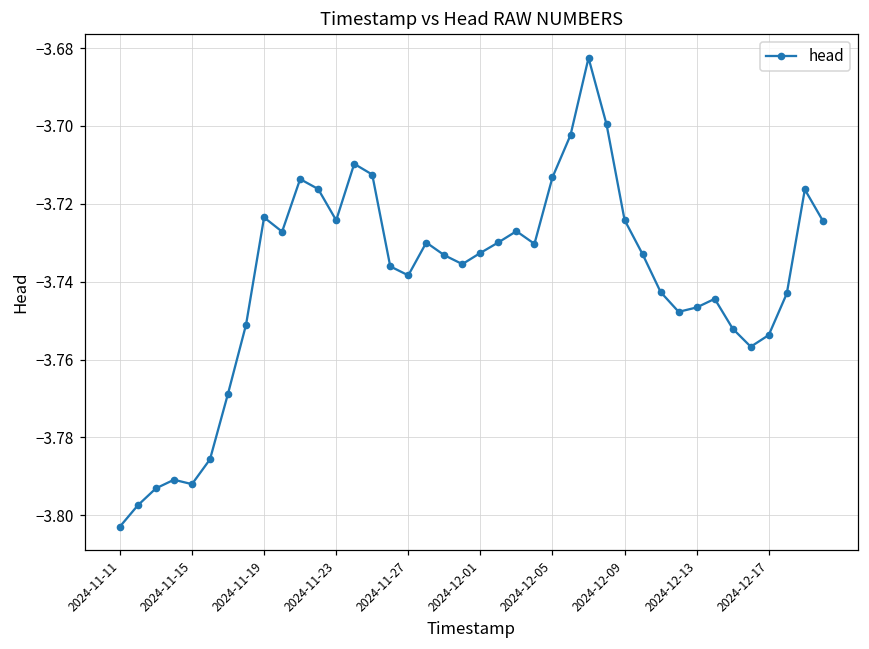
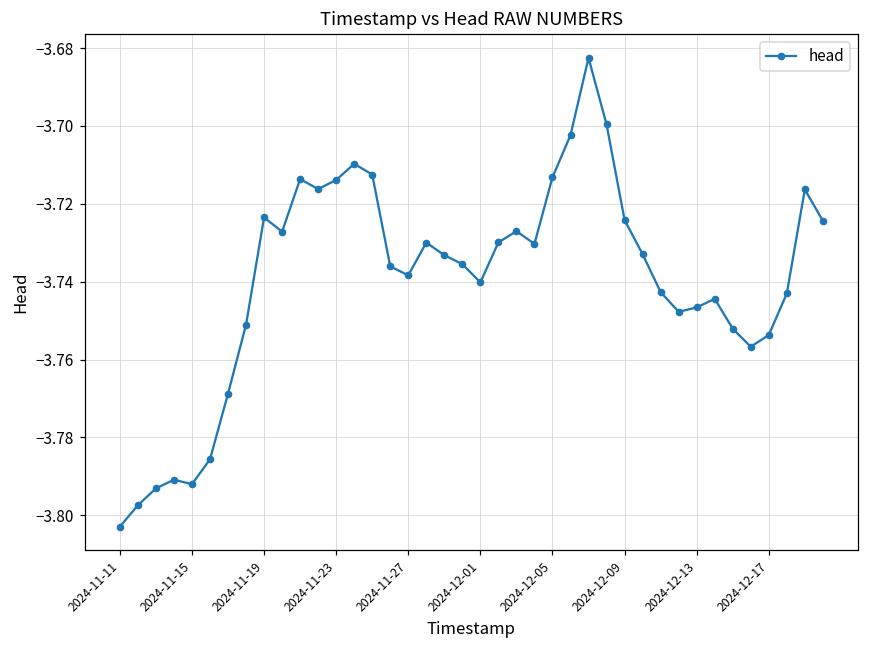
  {
    "2024-11-11": -3.803,
    "2024-11-15": -3.792,
    "2024-11-19": -3.724,
-   "2024-11-23": -3.724,
+   "2024-11-23": -3.714,
    "2024-11-27": -3.738,
-   "2024-12-01": -3.733,
+   "2024-12-01": -3.740,
    "2024-12-05": -3.713,
    "2024-12-09": -3.724,
    "2024-12-13": -3.747,
    "2024-12-17": -3.754
  }
